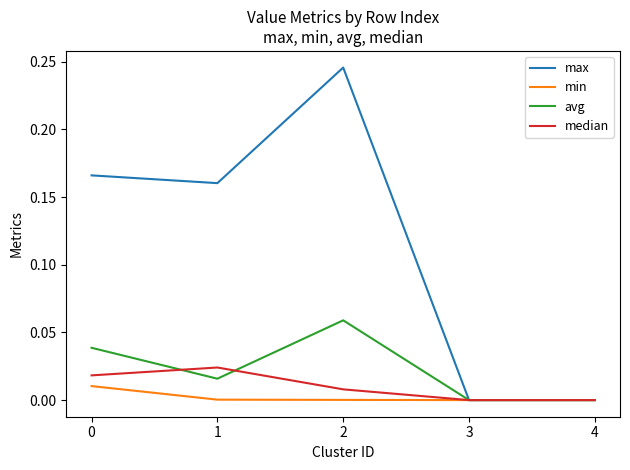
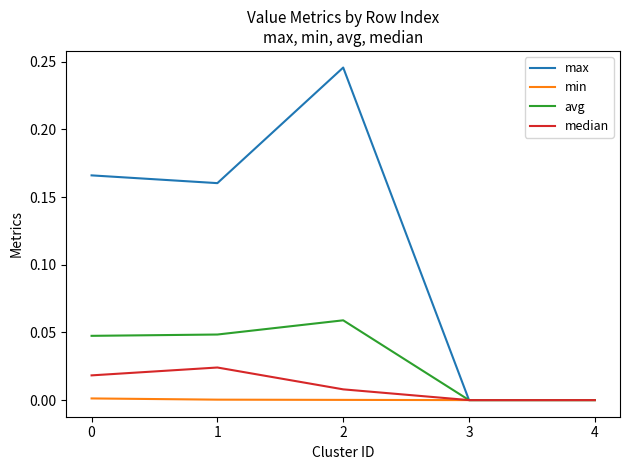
  {
    "max": {
      "0": 0.166,
      "1": 0.160,
      "2": 0.246
    },
    "min": {
-     "0": 0.010,
+     "0": 0.001,
      "1": 0.000,
      "2": 0.000
    },
    "avg": {
-     "0": 0.039,
-     "1": 0.016,
+     "0": 0.047,
+     "1": 0.048,
      "2": 0.059
    },
    "median": {
      "0": 0.018,
      "1": 0.024,
      "2": 0.008
    }
  }
